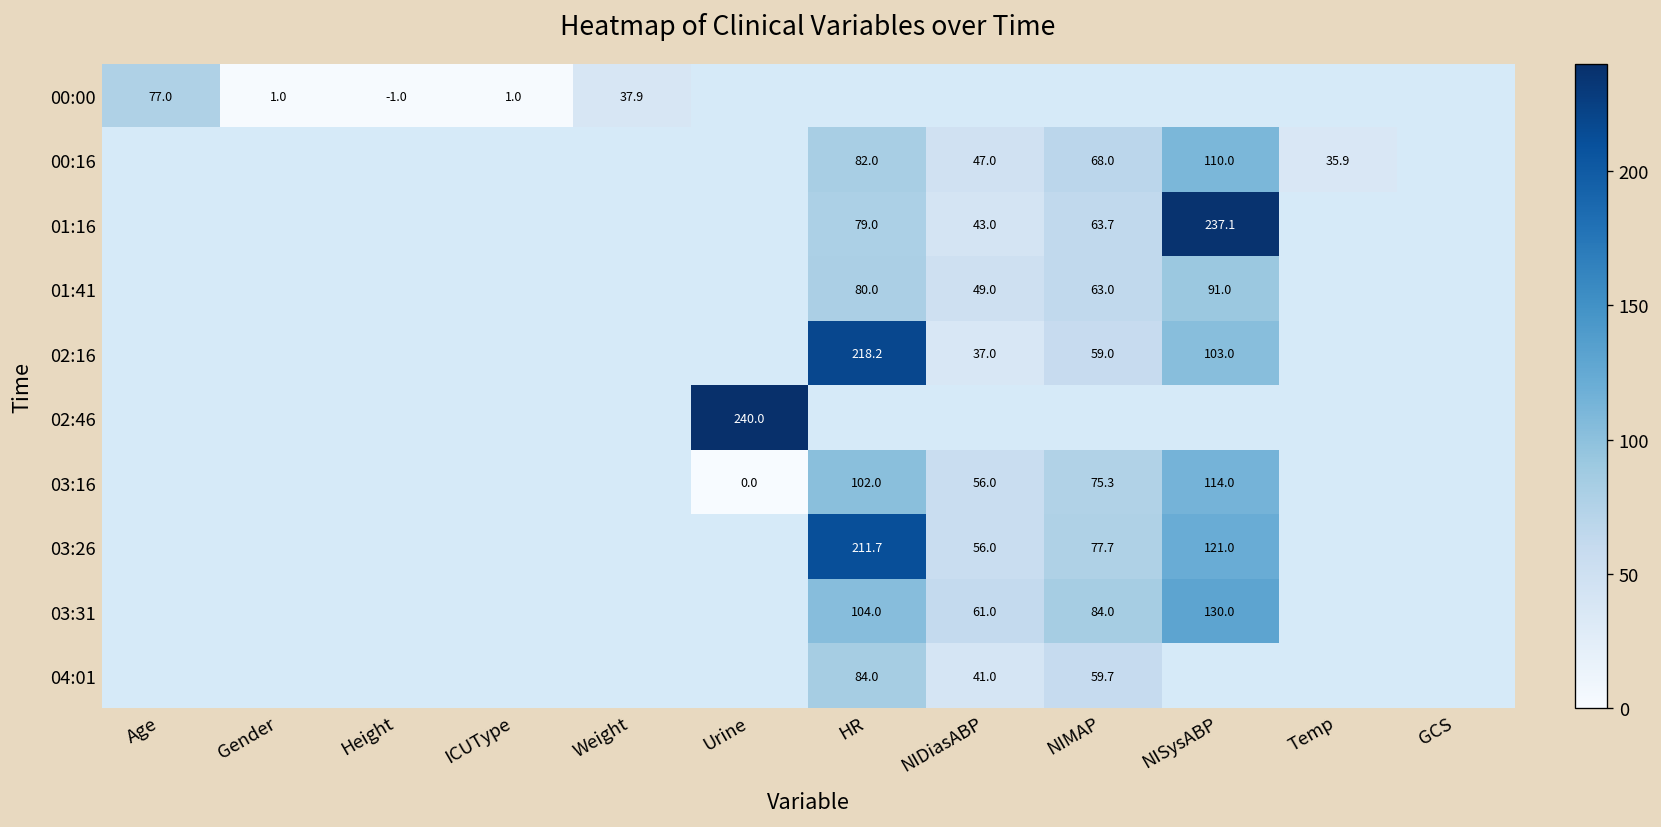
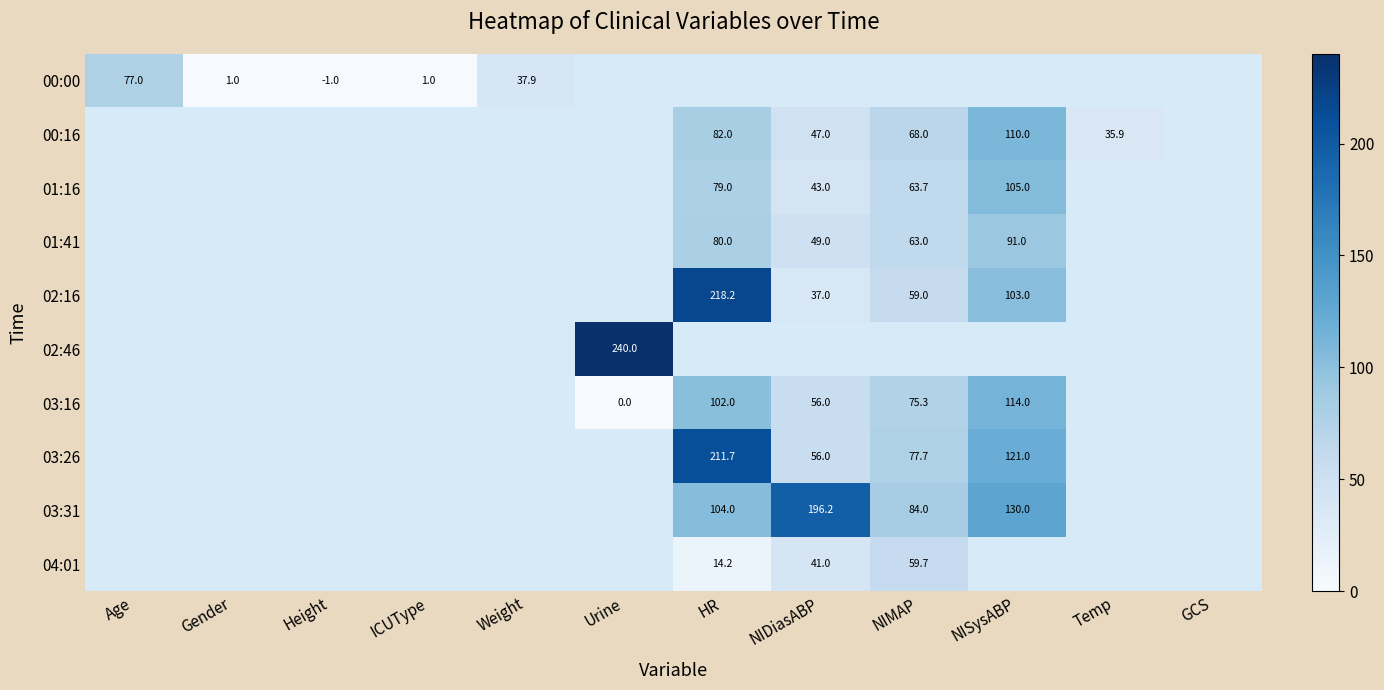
  {
    "00:00": {
      "Age": 77.0,
      "Gender": 1.0,
      "Height": -1.0,
      "ICUType": 1.0,
      "Weight": 37.9
    },
    "00:16": {
      "HR": 82.0,
      "NIDiasABP": 47.0,
      "NIMAP": 68.0,
      "NISysABP": 110.0,
      "Temp": 35.9
    },
    "01:16": {
      "HR": 79.0,
      "NIDiasABP": 43.0,
      "NIMAP": 63.7,
-     "NISysABP": 237.1
+     "NISysABP": 105.0
    },
    "01:41": {
      "HR": 80.0,
      "NIDiasABP": 49.0,
      "NIMAP": 63.0,
      "NISysABP": 91.0
    },
    "02:16": {
      "HR": 218.2,
      "NIDiasABP": 37.0,
      "NIMAP": 59.0,
      "NISysABP": 103.0
    },
    "02:46": {
      "Urine": 240.0
    },
    "03:16": {
      "Urine": 0.0,
      "HR": 102.0,
      "NIDiasABP": 56.0,
      "NIMAP": 75.3,
      "NISysABP": 114.0
    },
    "03:26": {
      "HR": 211.7,
      "NIDiasABP": 56.0,
      "NIMAP": 77.7,
      "NISysABP": 121.0
    },
    "03:31": {
      "HR": 104.0,
-     "NIDiasABP": 61.0,
+     "NIDiasABP": 196.2,
      "NIMAP": 84.0,
      "NISysABP": 130.0
    },
    "04:01": {
-     "HR": 84.0,
+     "HR": 14.2,
      "NIDiasABP": 41.0,
      "NIMAP": 59.7
    }
  }
